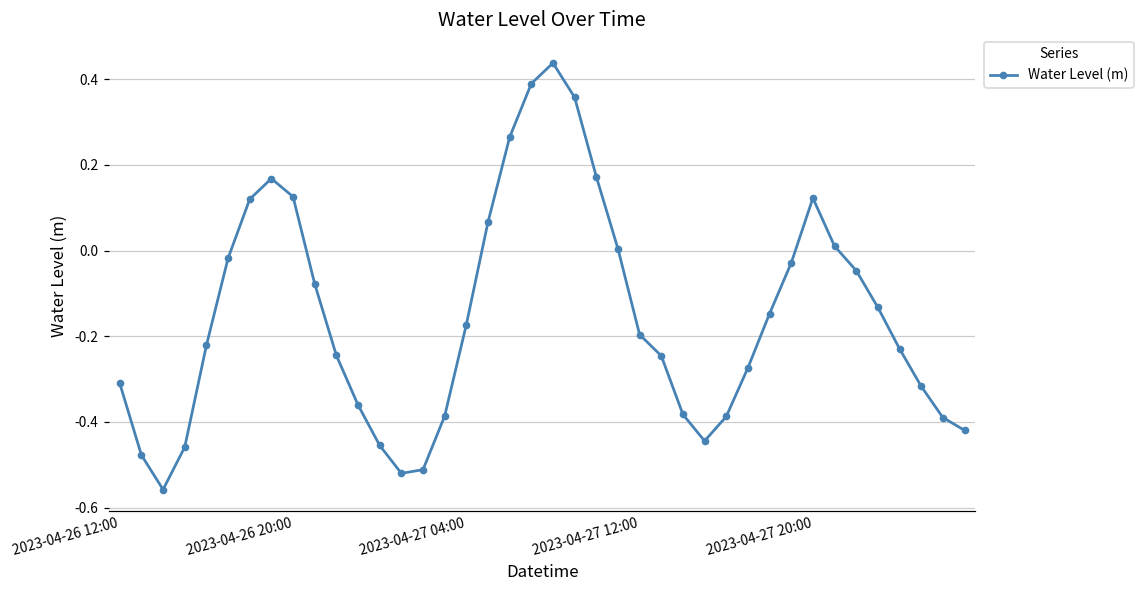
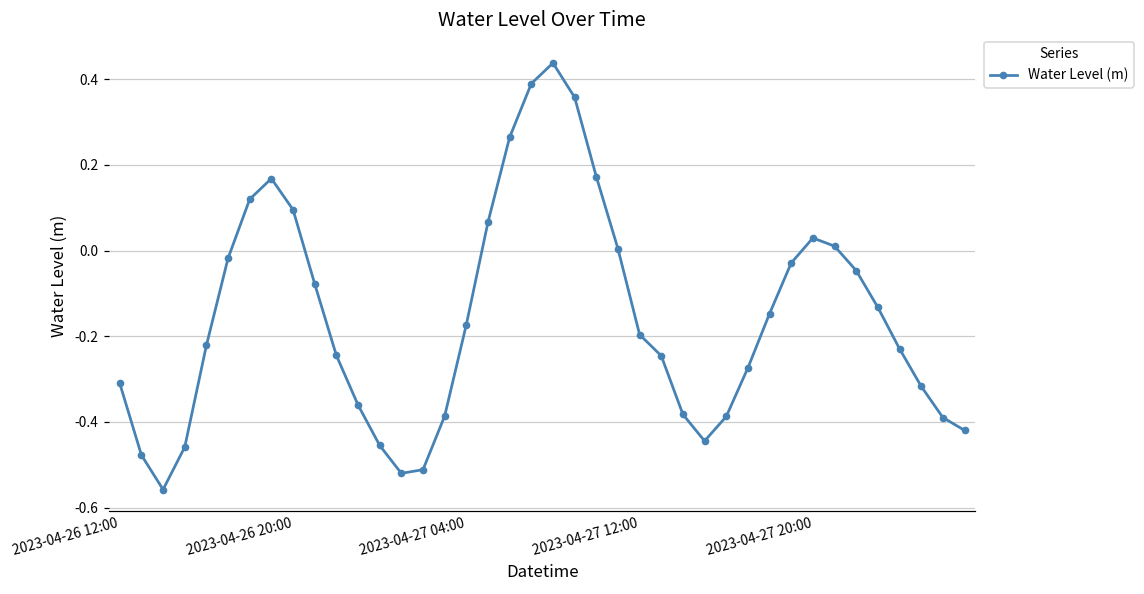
  {
    "2023-04-26 12:00": -0.31,
-   "2023-04-26 20:00": 0.13,
+   "2023-04-26 20:00": 0.10,
    "2023-04-27 04:00": -0.17,
    "2023-04-27 12:00": -0.20,
-   "2023-04-27 20:00": 0.12
+   "2023-04-27 20:00": 0.03
  }
